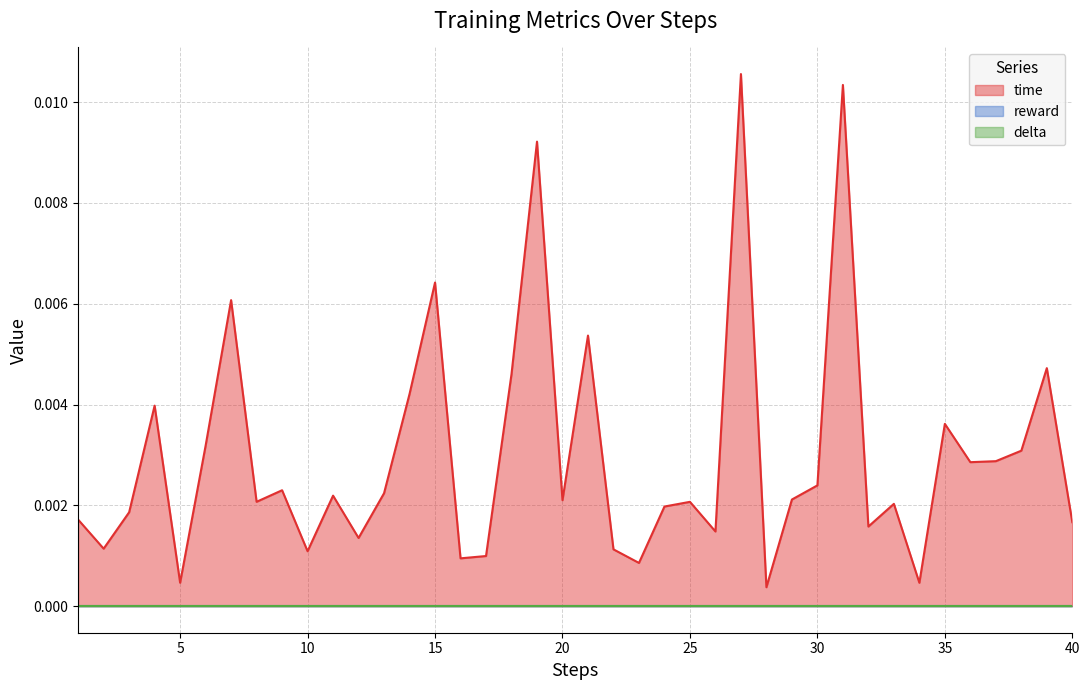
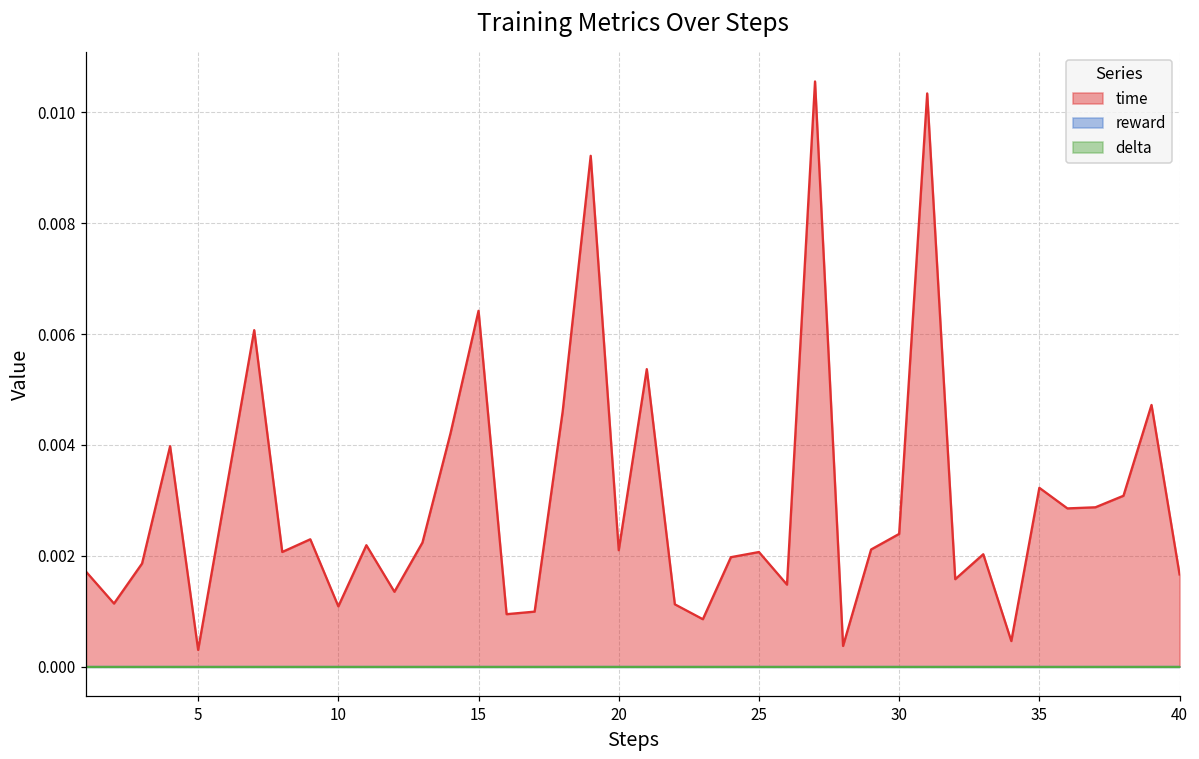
  {
    "time": {
-     "5": 0.0005,
+     "5": 0.0003,
      "10": 0.0011,
      "15": 0.0064,
      "20": 0.0021,
      "25": 0.0021,
      "30": 0.0024,
-     "35": 0.0036,
+     "35": 0.0032,
      "40": 0.0017
    },
    "delta": {
      "5": 0.0000,
      "10": 0.0000,
      "15": 0.0000,
      "20": 0.0000,
      "25": 0.0000,
      "30": 0.0000,
      "35": 0.0000,
      "40": 0.0000
    }
  }
